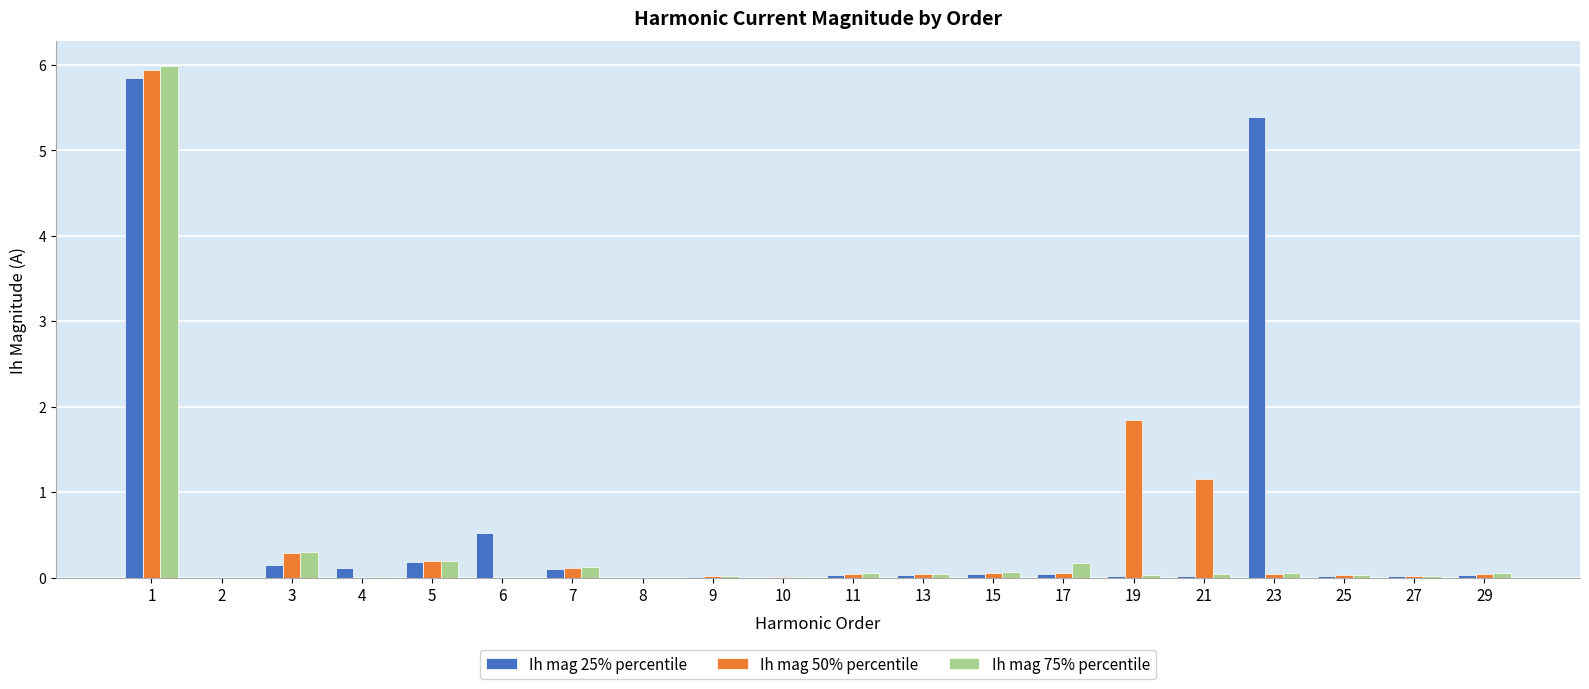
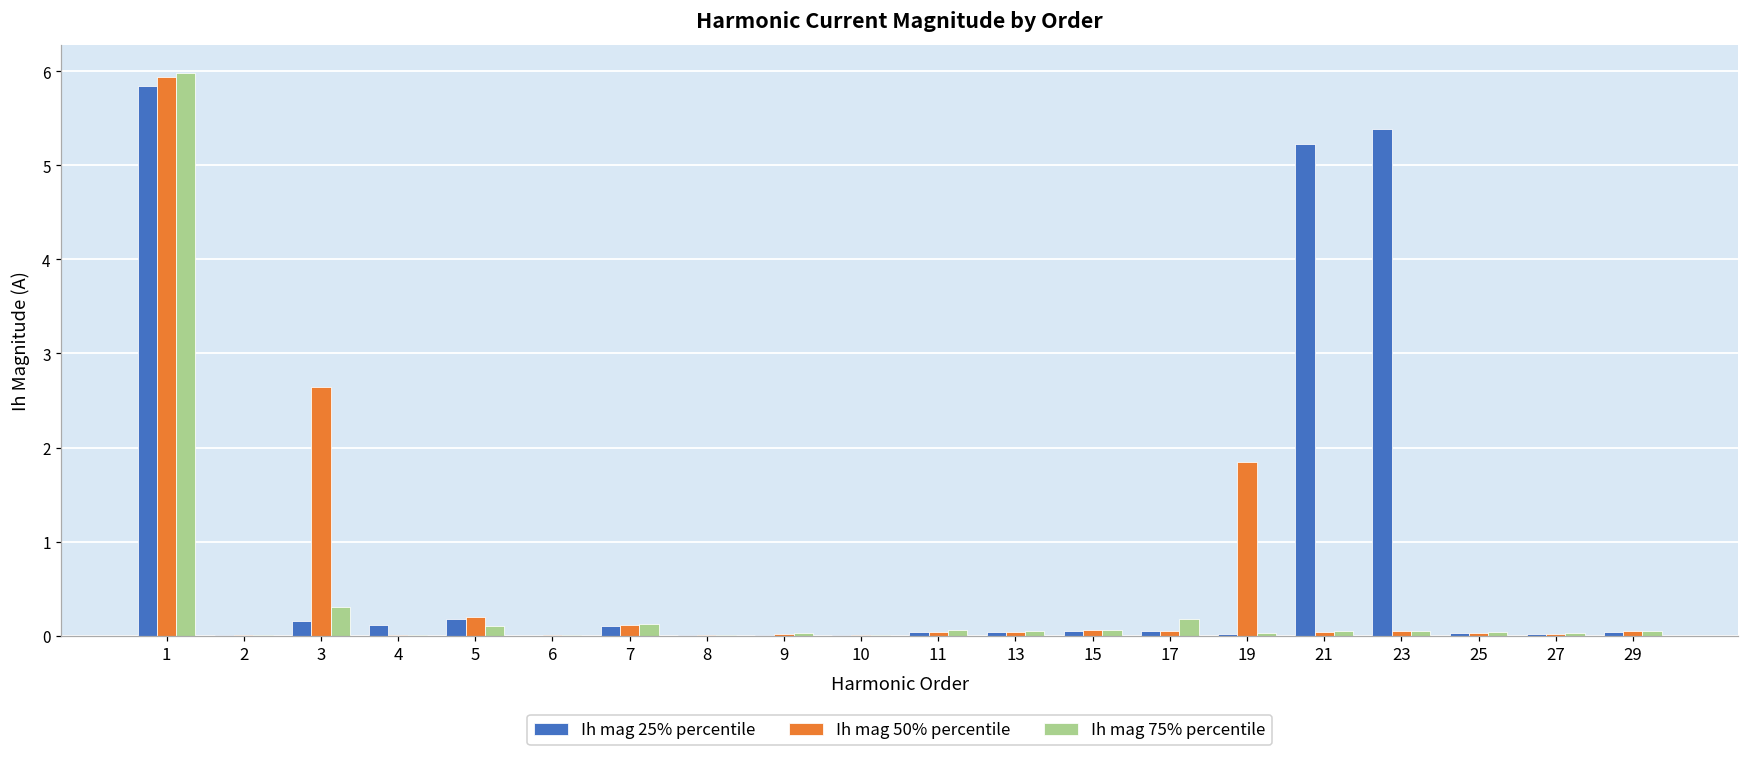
  {
    "Ih mag 25% percentile": {
      "1": 5.8,
      "3": 0.2,
      "4": 0.1,
      "5": 0.2,
-     "6": 0.5,
+     "6": 0.0,
      "7": 0.1,
      "11": 0.0,
      "13": 0.0,
      "15": 0.0,
      "17": 0.0,
-     "21": 0.0,
+     "21": 5.2,
      "23": 5.4,
      "29": 0.0
    },
    "Ih mag 50% percentile": {
      "1": 5.9,
-     "3": 0.3,
+     "3": 2.6,
      "5": 0.2,
      "7": 0.1,
      "11": 0.0,
      "13": 0.0,
      "15": 0.1,
      "17": 0.1,
      "19": 1.8,
-     "21": 1.2,
+     "21": 0.0,
      "23": 0.0,
      "29": 0.0
    },
    "Ih mag 75% percentile": {
      "1": 6.0,
      "3": 0.3,
-     "5": 0.2,
+     "5": 0.1,
      "7": 0.1,
      "11": 0.1,
      "13": 0.0,
      "15": 0.1,
      "17": 0.2,
      "21": 0.0,
      "23": 0.1,
      "25": 0.0,
      "29": 0.1
    }
  }
